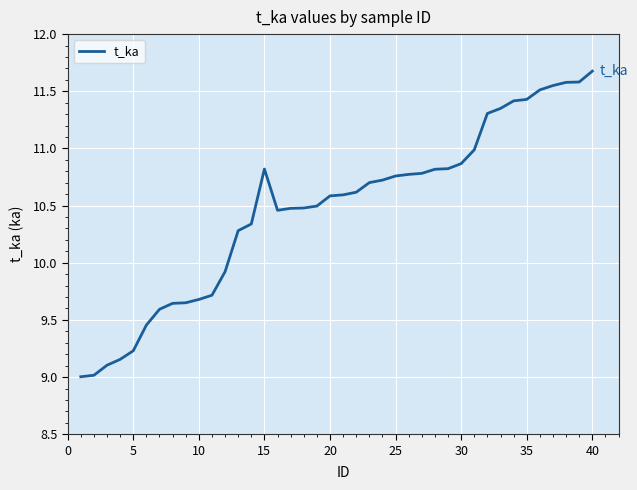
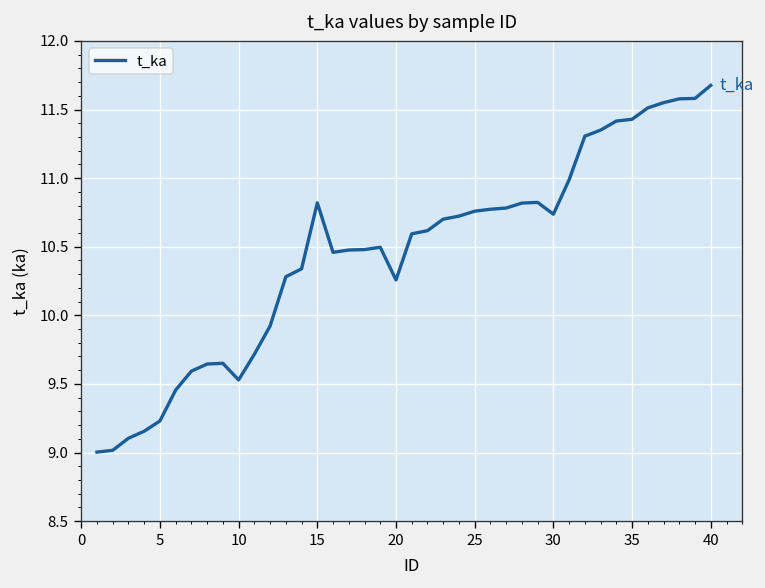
  {
    "5": 9.23,
-   "10": 9.68,
+   "10": 9.53,
    "15": 10.82,
-   "20": 10.59,
+   "20": 10.26,
    "25": 10.76,
-   "30": 10.87,
+   "30": 10.74,
    "35": 11.43,
    "40": 11.68
  }
